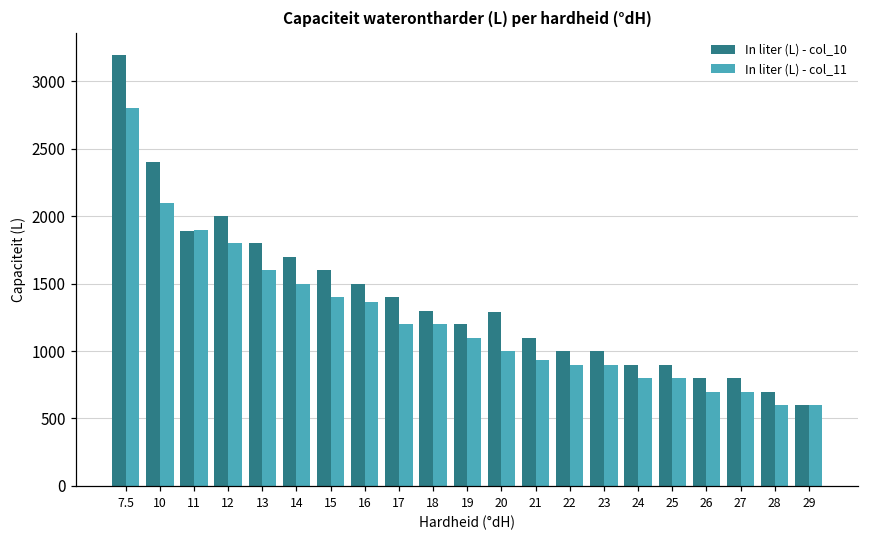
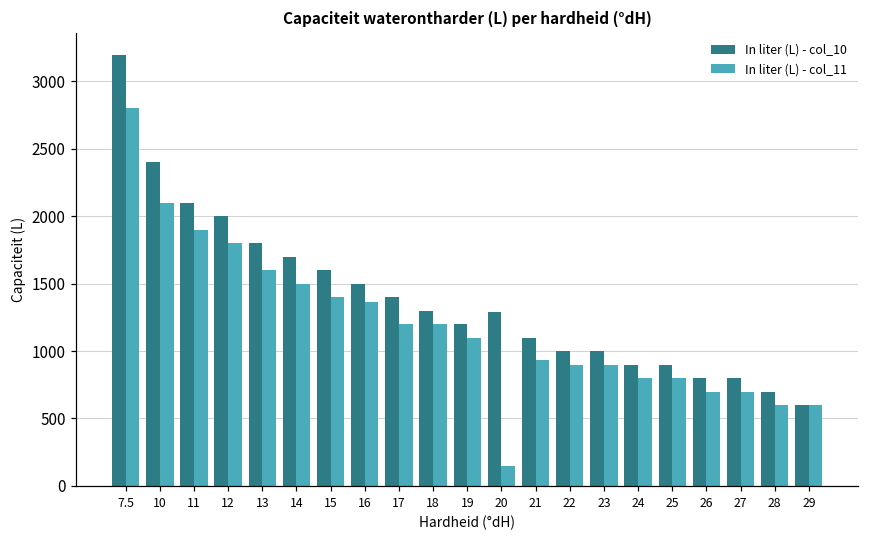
  {
    "In liter (L) - col_10": {
      "7.5": 3200,
      "10": 2400,
-     "11": 1890,
+     "11": 2100,
      "12": 2000,
      "13": 1800,
      "14": 1700,
      "15": 1600,
      "16": 1500,
      "17": 1400,
      "18": 1300,
      "19": 1200,
      "20": 1290,
      "21": 1100,
      "22": 1000,
      "23": 1000,
      "24": 900,
      "25": 900,
      "26": 800,
      "27": 800,
      "28": 700,
      "29": 600
    },
    "In liter (L) - col_11": {
      "7.5": 2800,
      "10": 2100,
      "11": 1900,
      "12": 1800,
      "13": 1600,
      "14": 1500,
      "15": 1400,
      "16": 1370,
      "17": 1200,
      "18": 1200,
      "19": 1100,
-     "20": 1000,
+     "20": 150,
      "21": 930,
      "22": 900,
      "23": 900,
      "24": 800,
      "25": 800,
      "26": 700,
      "27": 700,
      "28": 600,
      "29": 600
    }
  }
